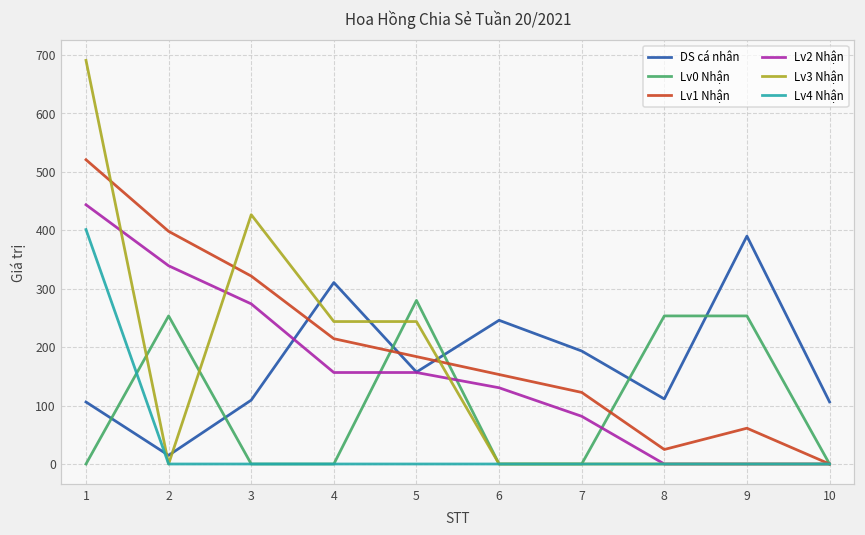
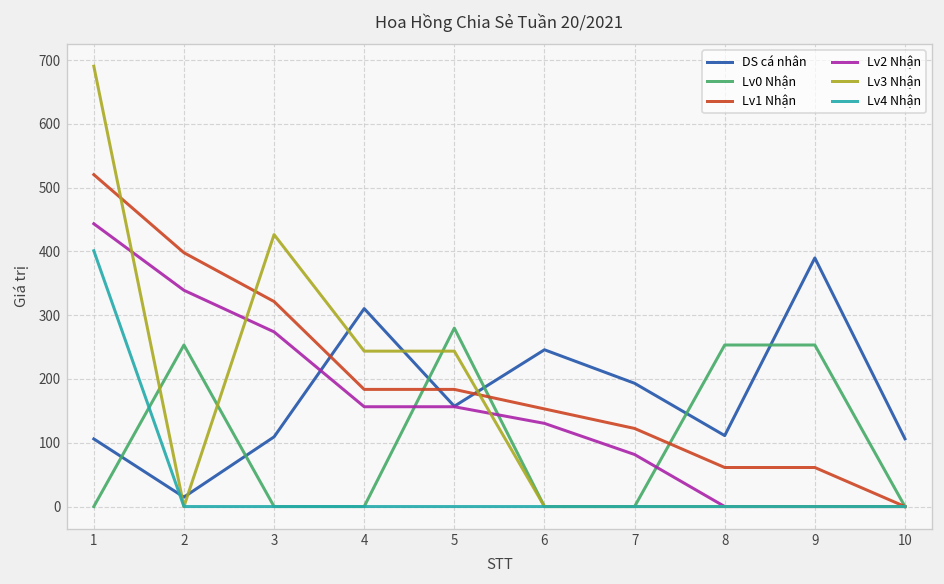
  {
    "DS cá nhân": {
      "1": 110,
      "2": 10,
      "3": 110,
      "4": 310,
      "6": 250,
      "7": 190,
      "8": 110,
      "9": 390,
      "10": 110
    },
    "Lv0 Nhận": {
      "1": 0,
      "2": 250,
      "5": 280,
      "8": 250,
      "9": 250
    },
    "Lv1 Nhận": {
      "1": 520,
      "2": 400,
      "3": 320,
-     "4": 210,
+     "4": 180,
      "5": 180,
      "6": 150,
      "7": 120,
-     "8": 20,
+     "8": 60,
      "9": 60
    },
    "Lv2 Nhận": {
      "1": 440,
      "2": 340,
      "3": 270,
      "4": 160,
      "6": 130,
      "7": 80
    },
    "Lv3 Nhận": {
      "1": 690,
      "3": 430,
      "4": 240,
      "5": 240
    },
    "Lv4 Nhận": {
      "1": 400,
      "5": 0
    }
  }
